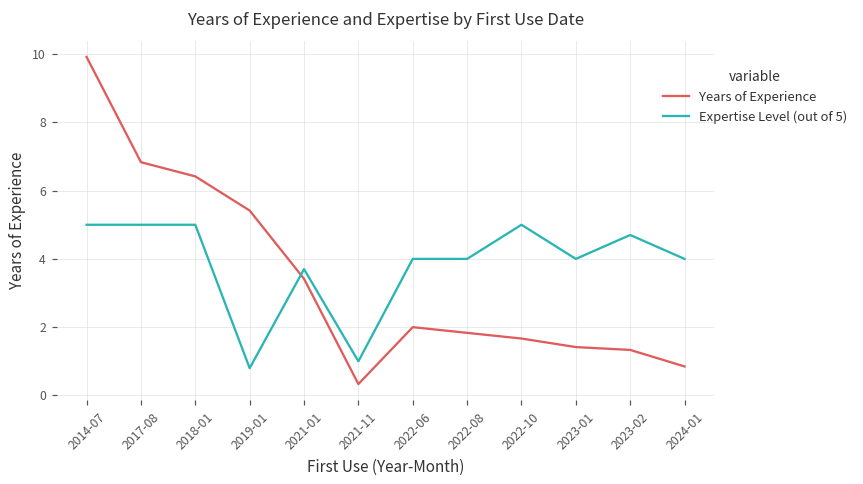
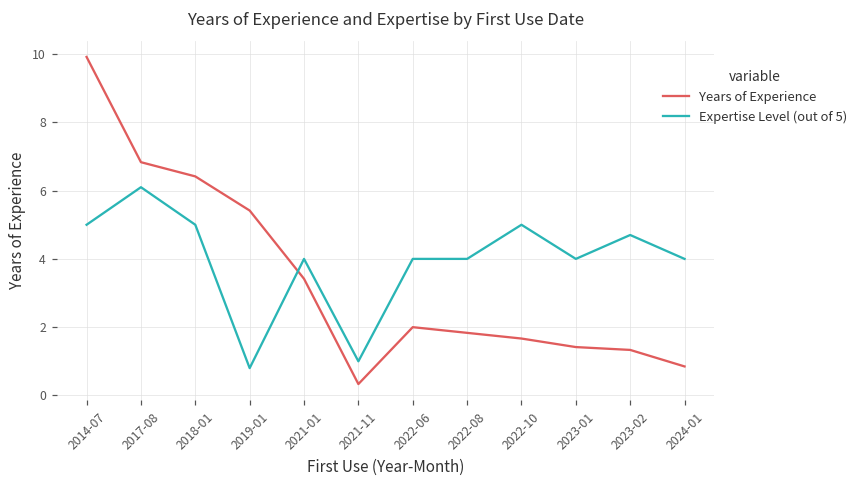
  {
    "Years of Experience": {
      "2014-07": 9.9,
      "2017-08": 6.8,
      "2018-01": 6.4,
      "2019-01": 5.4,
      "2021-01": 3.4,
      "2021-11": 0.3,
      "2022-06": 2.0,
      "2022-08": 1.8,
      "2022-10": 1.7,
      "2023-01": 1.4,
      "2023-02": 1.3,
      "2024-01": 0.8
    },
    "Expertise Level (out of 5)": {
      "2014-07": 5.0,
-     "2017-08": 5.0,
+     "2017-08": 6.1,
      "2018-01": 5.0,
      "2019-01": 0.8,
-     "2021-01": 3.7,
+     "2021-01": 4.0,
      "2021-11": 1.0,
      "2022-06": 4.0,
      "2022-08": 4.0,
      "2022-10": 5.0,
      "2023-01": 4.0,
      "2023-02": 4.7,
      "2024-01": 4.0
    }
  }
